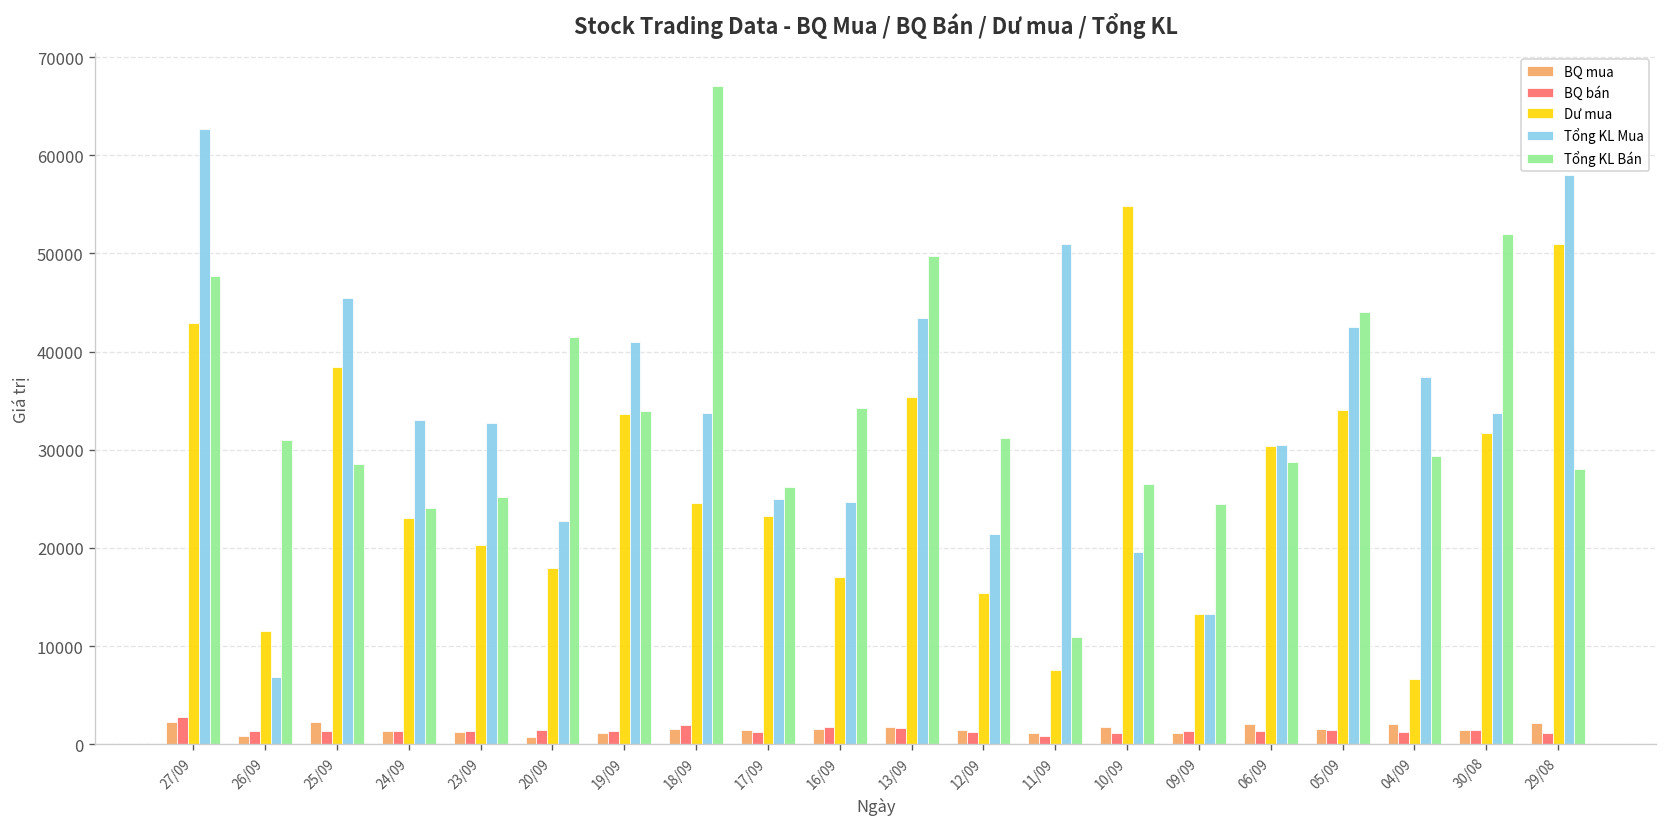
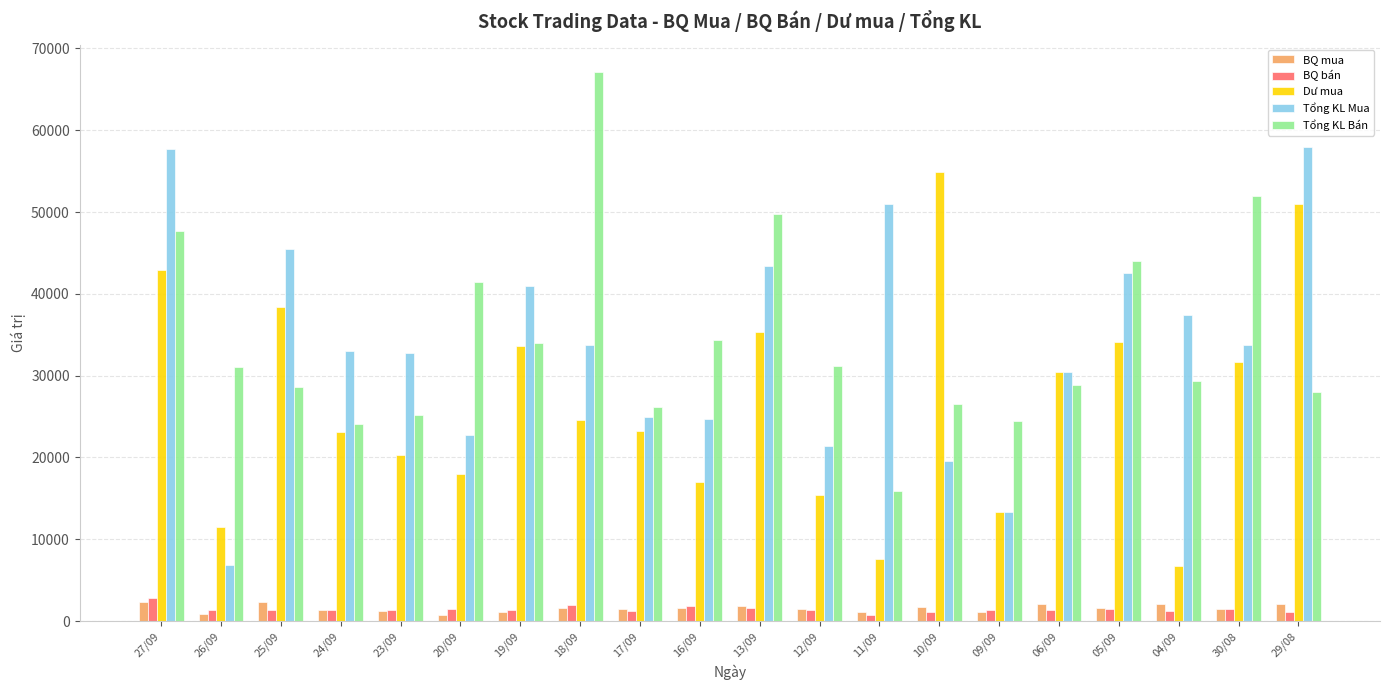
  {
    "Dư mua": {
      "27/09": 43000,
      "26/09": 12000,
      "25/09": 38000,
      "24/09": 23000,
      "23/09": 20000,
      "20/09": 18000,
      "19/09": 34000,
      "18/09": 25000,
      "17/09": 23000,
      "16/09": 17000,
      "13/09": 35000,
      "12/09": 15000,
      "11/09": 8000,
      "10/09": 55000,
      "09/09": 13000,
      "06/09": 30000,
      "05/09": 34000,
      "04/09": 7000,
      "30/08": 32000,
      "29/08": 51000
    },
    "Tổng KL Mua": {
-     "27/09": 63000,
+     "27/09": 58000,
      "26/09": 7000,
      "25/09": 46000,
      "24/09": 33000,
      "23/09": 33000,
      "20/09": 23000,
      "19/09": 41000,
      "18/09": 34000,
      "17/09": 25000,
      "16/09": 25000,
      "13/09": 43000,
      "12/09": 21000,
      "11/09": 51000,
      "10/09": 20000,
      "09/09": 13000,
      "06/09": 31000,
      "05/09": 43000,
      "04/09": 37000,
      "30/08": 34000,
      "29/08": 58000
    },
    "Tổng KL Bán": {
      "27/09": 48000,
      "26/09": 31000,
      "25/09": 29000,
      "24/09": 24000,
      "23/09": 25000,
      "20/09": 42000,
      "19/09": 34000,
      "18/09": 67000,
      "17/09": 26000,
      "16/09": 34000,
      "13/09": 50000,
      "12/09": 31000,
-     "11/09": 11000,
+     "11/09": 16000,
      "10/09": 27000,
      "09/09": 25000,
      "06/09": 29000,
      "05/09": 44000,
      "04/09": 29000,
      "30/08": 52000,
      "29/08": 28000
    }
  }
